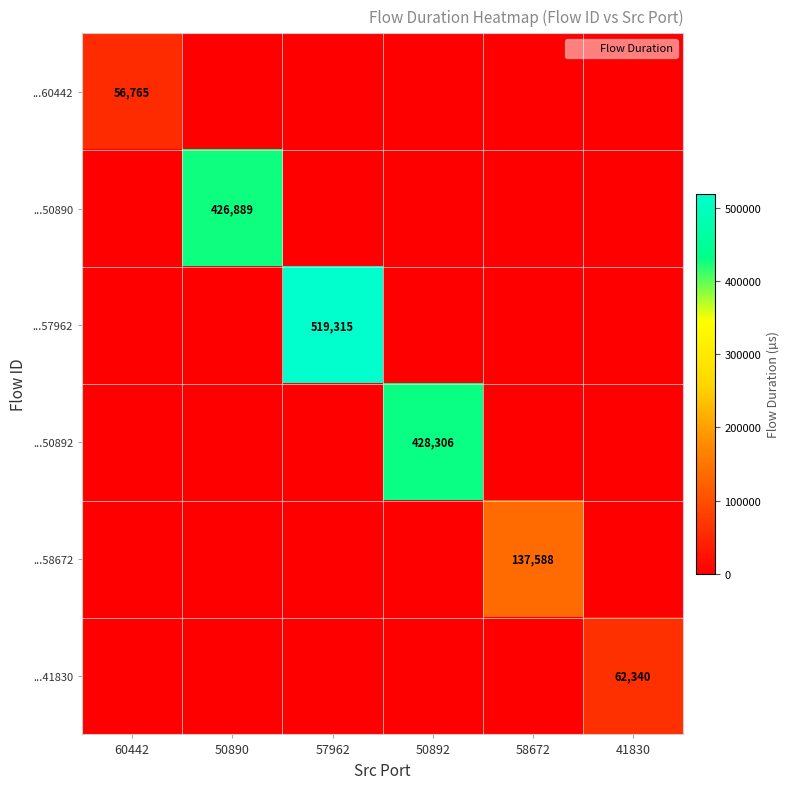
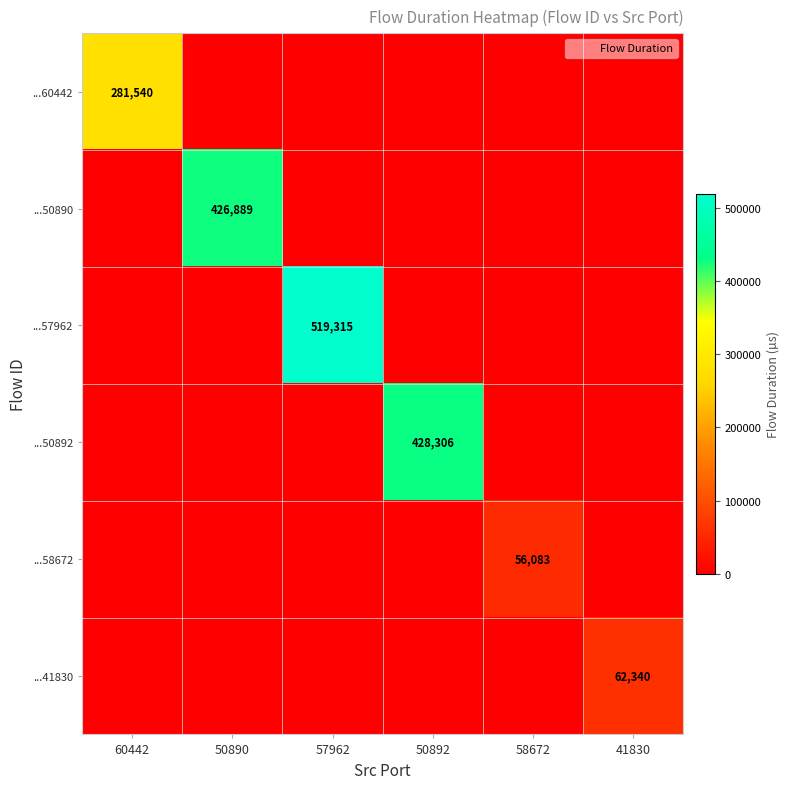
  {
    "...60442": {
-     "60442": "56,765"
+     "60442": "281,540"
    },
    "...50890": {
      "50890": "426,889"
    },
    "...57962": {
      "57962": "519,315"
    },
    "...50892": {
      "50892": "428,306"
    },
    "...58672": {
-     "58672": "137,588"
+     "58672": "56,083"
    },
    "...41830": {
      "41830": "62,340"
    }
  }
